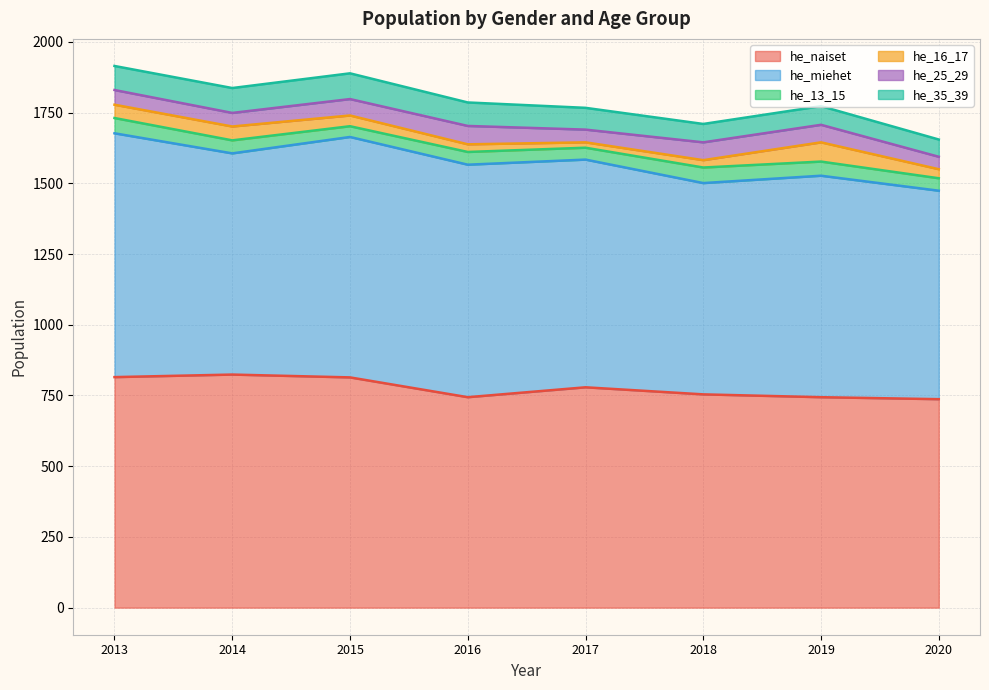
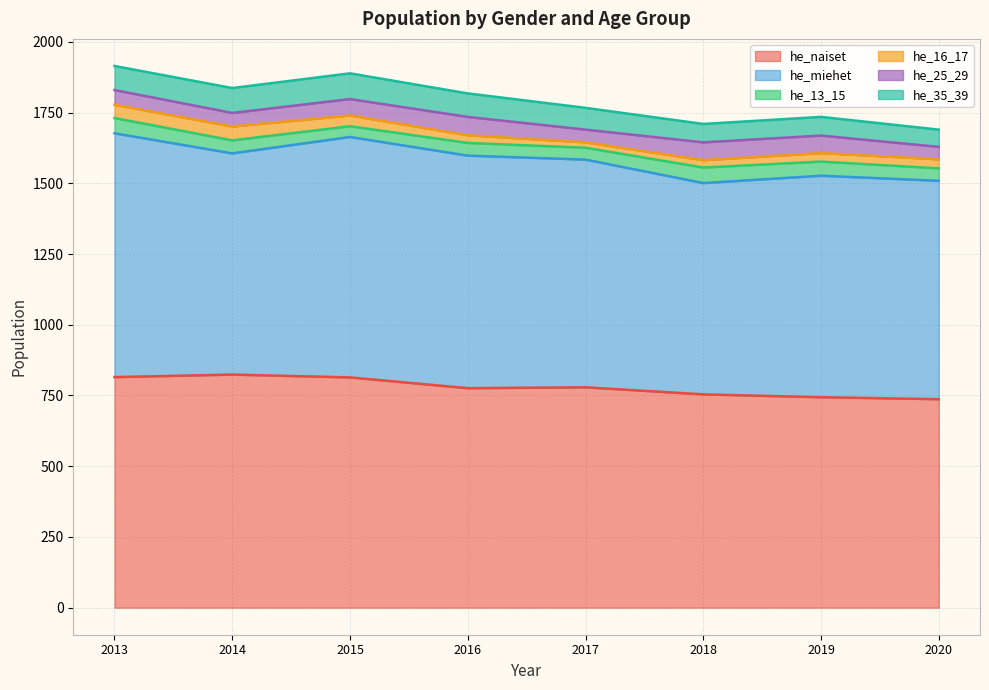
  {
    "he_naiset": {
      "2013": 820,
      "2014": 820,
      "2015": 810,
-     "2016": 740,
+     "2016": 780,
      "2017": 780,
      "2018": 750,
      "2019": 740,
      "2020": 740
    },
    "he_miehet": {
      "2013": 860,
      "2014": 780,
      "2015": 850,
      "2016": 820,
      "2017": 810,
      "2018": 750,
      "2019": 780,
-     "2020": 740
+     "2020": 770
    },
    "he_16_17": {
      "2013": 50,
      "2014": 50,
      "2015": 40,
      "2016": 30,
      "2017": 20,
      "2018": 30,
-     "2019": 70,
+     "2019": 30,
      "2020": 30
    },
    "he_25_29": {
      "2013": 50,
      "2014": 50,
      "2015": 60,
      "2016": 70,
      "2017": 50,
      "2018": 60,
      "2019": 60,
      "2020": 40
    }
  }
